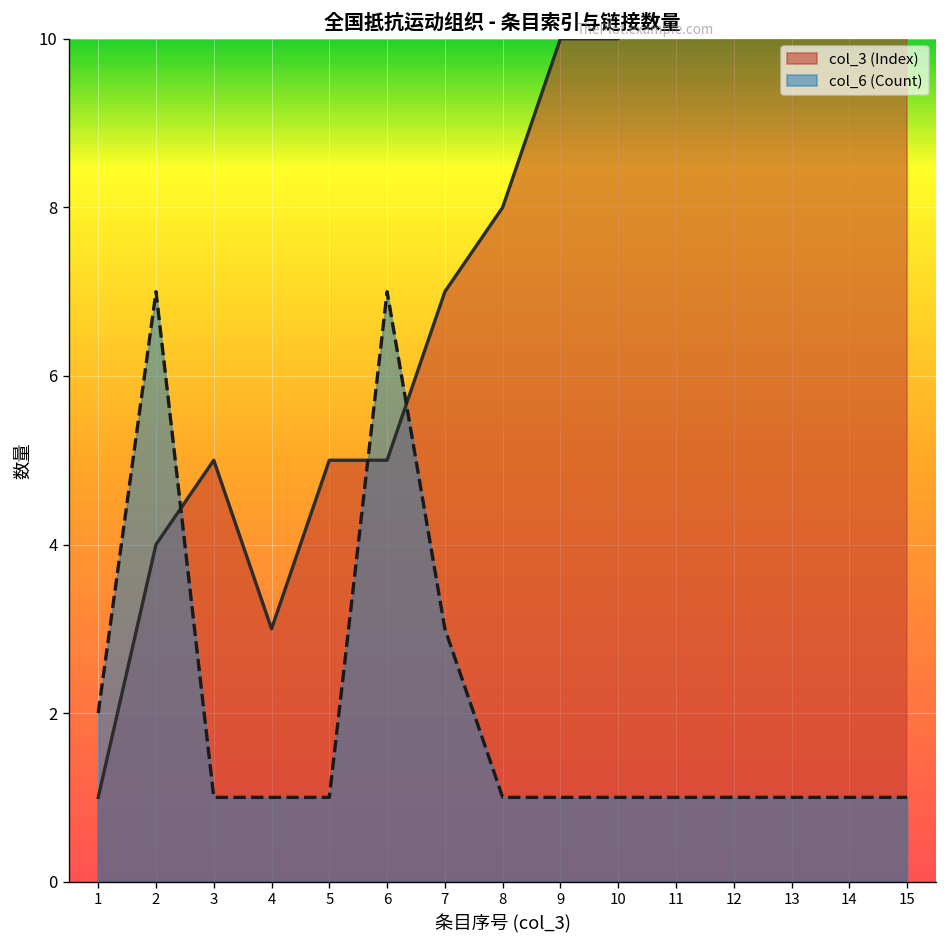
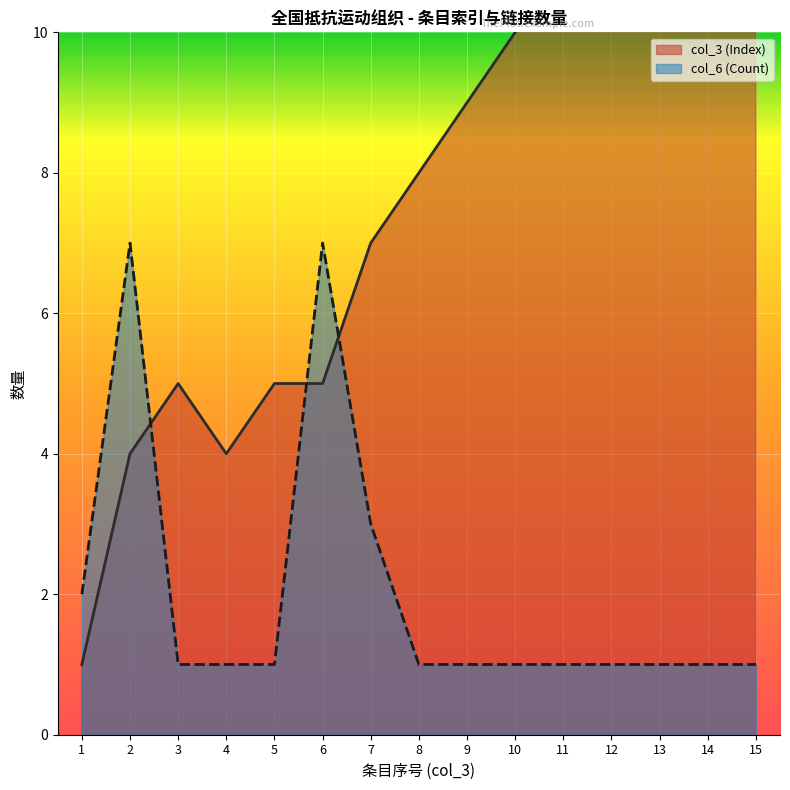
  {
    "col_3 (Index)": {
      "1": 1,
      "2": 4,
      "3": 5,
-     "4": 3,
+     "4": 4,
      "5": 5,
      "6": 5,
      "7": 7,
      "8": 8,
-     "9": 10,
+     "9": 9,
      "10": 10
    },
    "col_6 (Count)": {
      "1": 2,
      "2": 7,
      "3": 1,
      "4": 1,
      "5": 1,
      "6": 7,
      "7": 3,
      "8": 1,
      "9": 1,
      "10": 1,
      "11": 1,
      "12": 1,
      "13": 1,
      "14": 1,
      "15": 1
    }
  }
